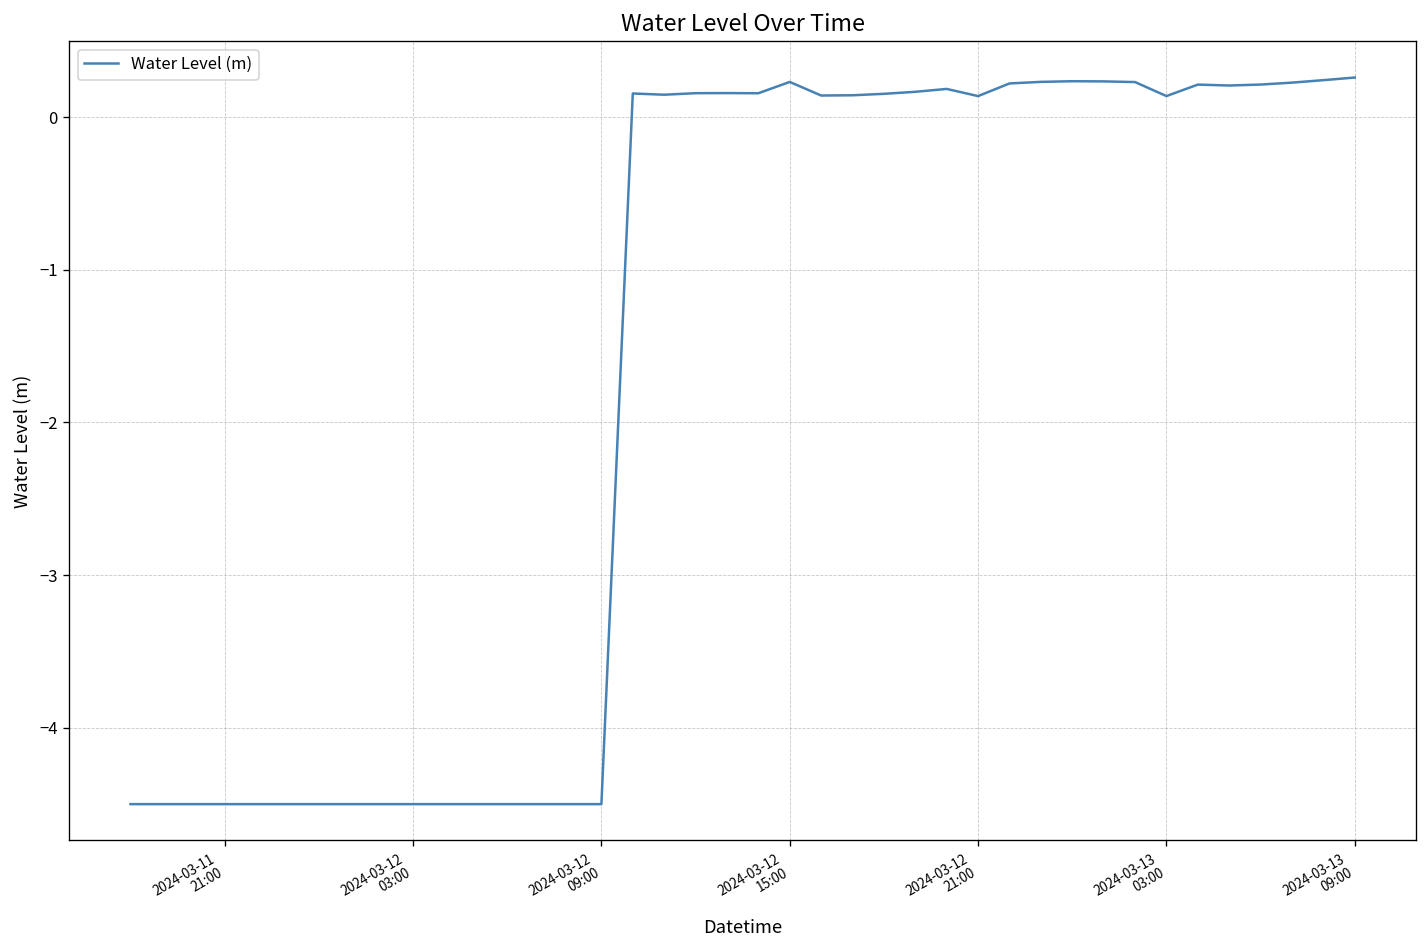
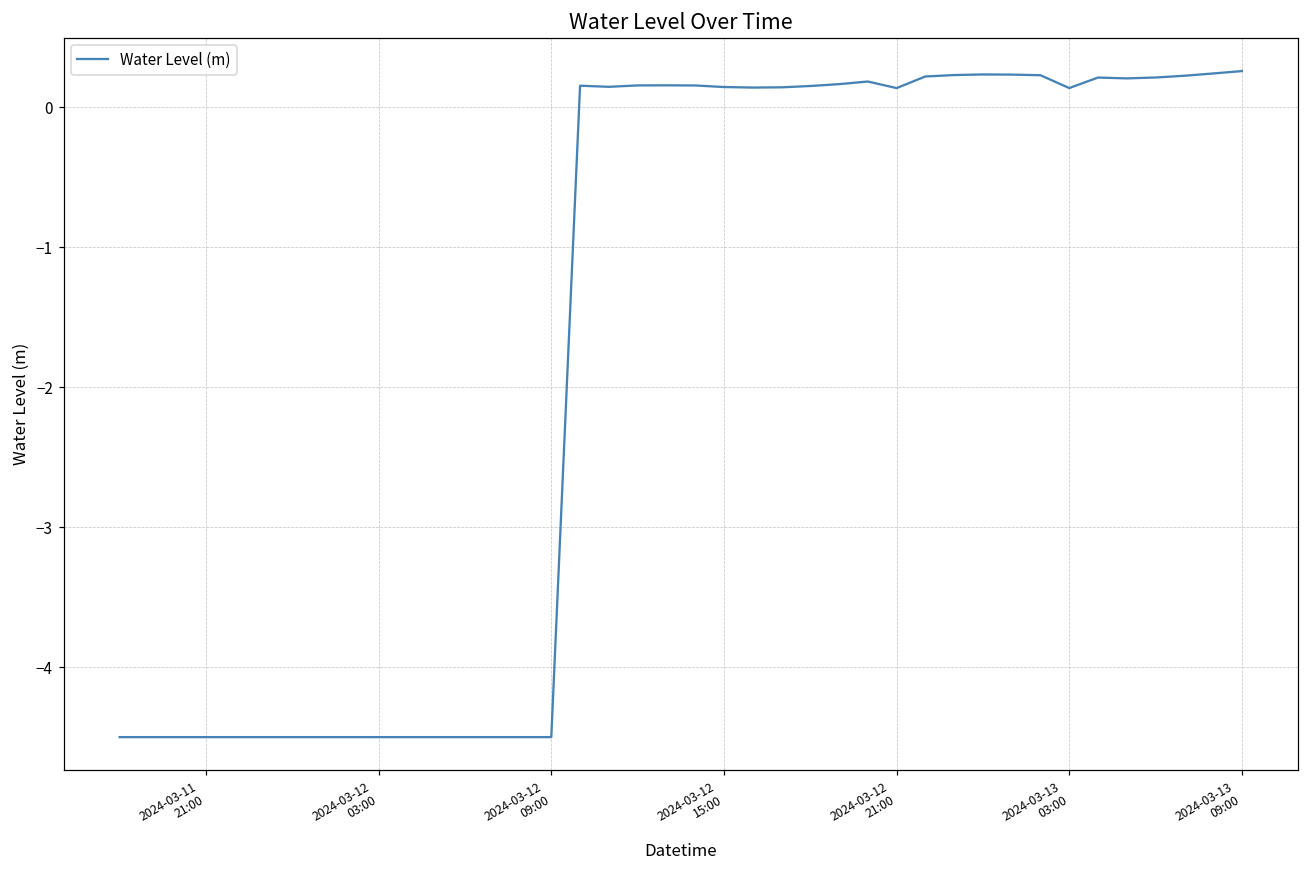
  {
    "2024-03-11 21:00": -4.50,
    "2024-03-12 03:00": -4.50,
    "2024-03-12 09:00": -4.50,
-   "2024-03-12 15:00": 0.23,
+   "2024-03-12 15:00": 0.15,
    "2024-03-12 21:00": 0.14,
    "2024-03-13 03:00": 0.14,
    "2024-03-13 09:00": 0.26
  }
